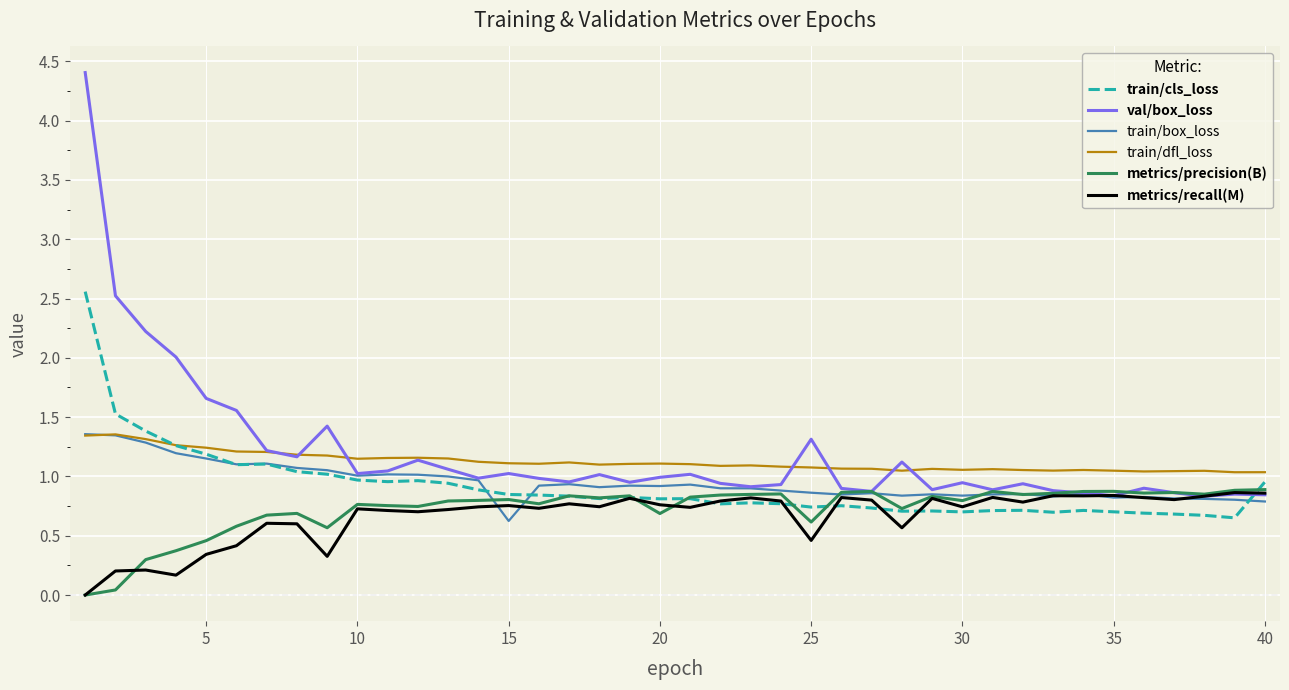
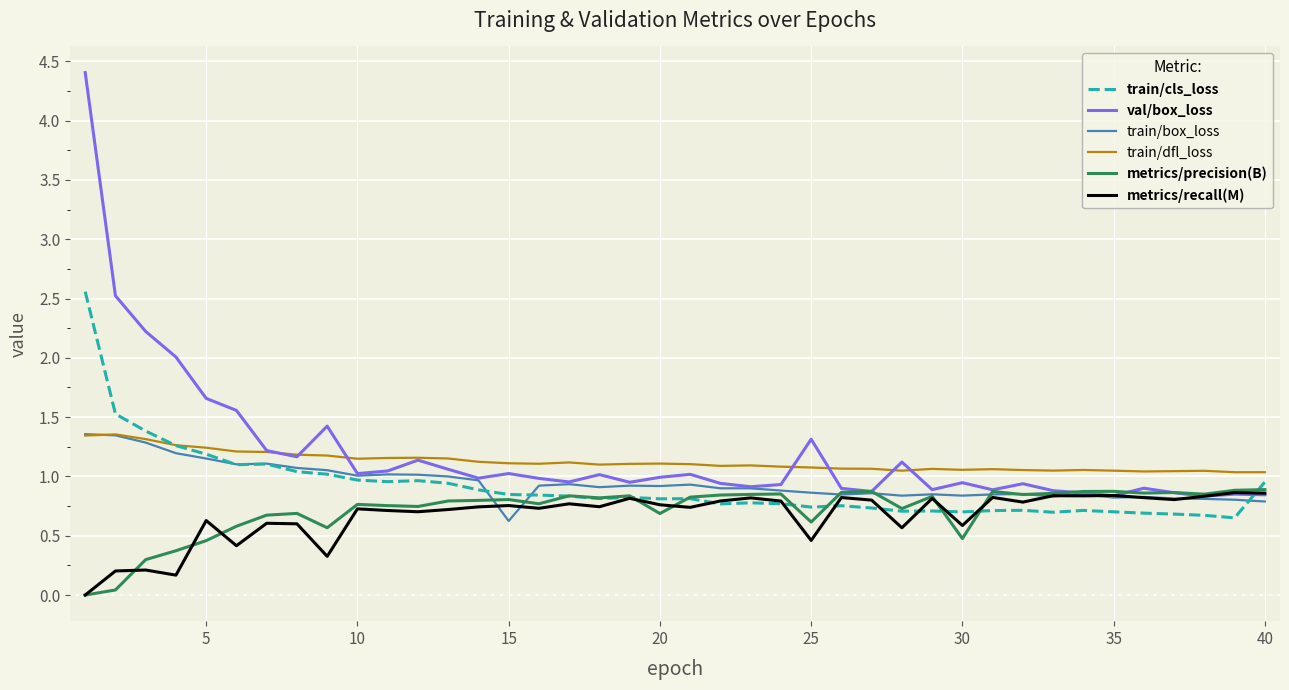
  {
    "train/cls_loss": {
      "5": 1.19,
      "10": 0.97,
      "15": 0.85,
      "20": 0.81,
      "25": 0.74,
      "30": 0.70,
      "35": 0.70,
      "40": 0.95
    },
    "val/box_loss": {
      "5": 1.66,
      "15": 1.02,
      "20": 0.99,
      "25": 1.31,
      "30": 0.95
    },
    "train/box_loss": {
      "5": 1.15,
      "15": 0.62,
      "20": 0.92,
      "25": 0.86,
      "30": 0.84,
      "40": 0.79
    },
    "train/dfl_loss": {
      "5": 1.24,
      "10": 1.15,
      "15": 1.11,
      "20": 1.11,
      "25": 1.08,
      "30": 1.06,
      "35": 1.05,
      "40": 1.04
    },
    "metrics/precision(B)": {
      "5": 0.46,
      "10": 0.76,
      "15": 0.81,
      "20": 0.69,
      "25": 0.62,
-     "30": 0.80,
+     "30": 0.48,
      "35": 0.87,
      "40": 0.89
    },
    "metrics/recall(M)": {
-     "5": 0.34,
+     "5": 0.63,
      "10": 0.73,
      "15": 0.75,
      "20": 0.76,
      "25": 0.46,
-     "30": 0.74
+     "30": 0.59
    }
  }
